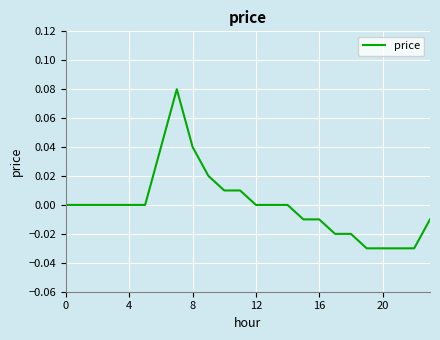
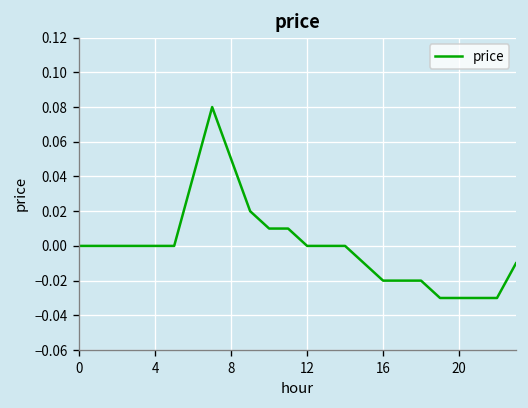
  {
    "0": 0.00,
    "4": 0.00,
-   "8": 0.04,
+   "8": 0.05,
    "12": 0.00,
-   "16": -0.01,
+   "16": -0.02,
    "20": -0.03
  }
